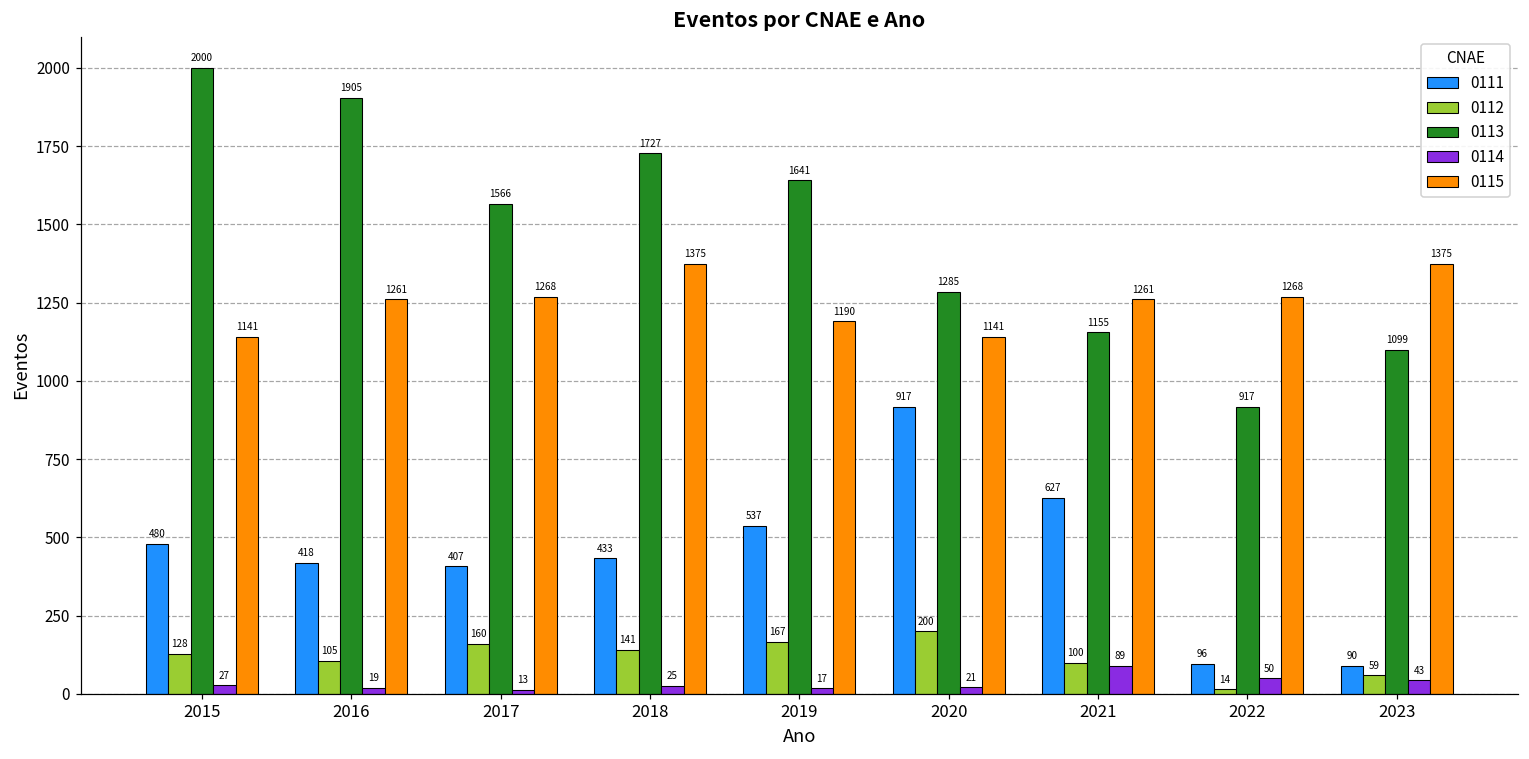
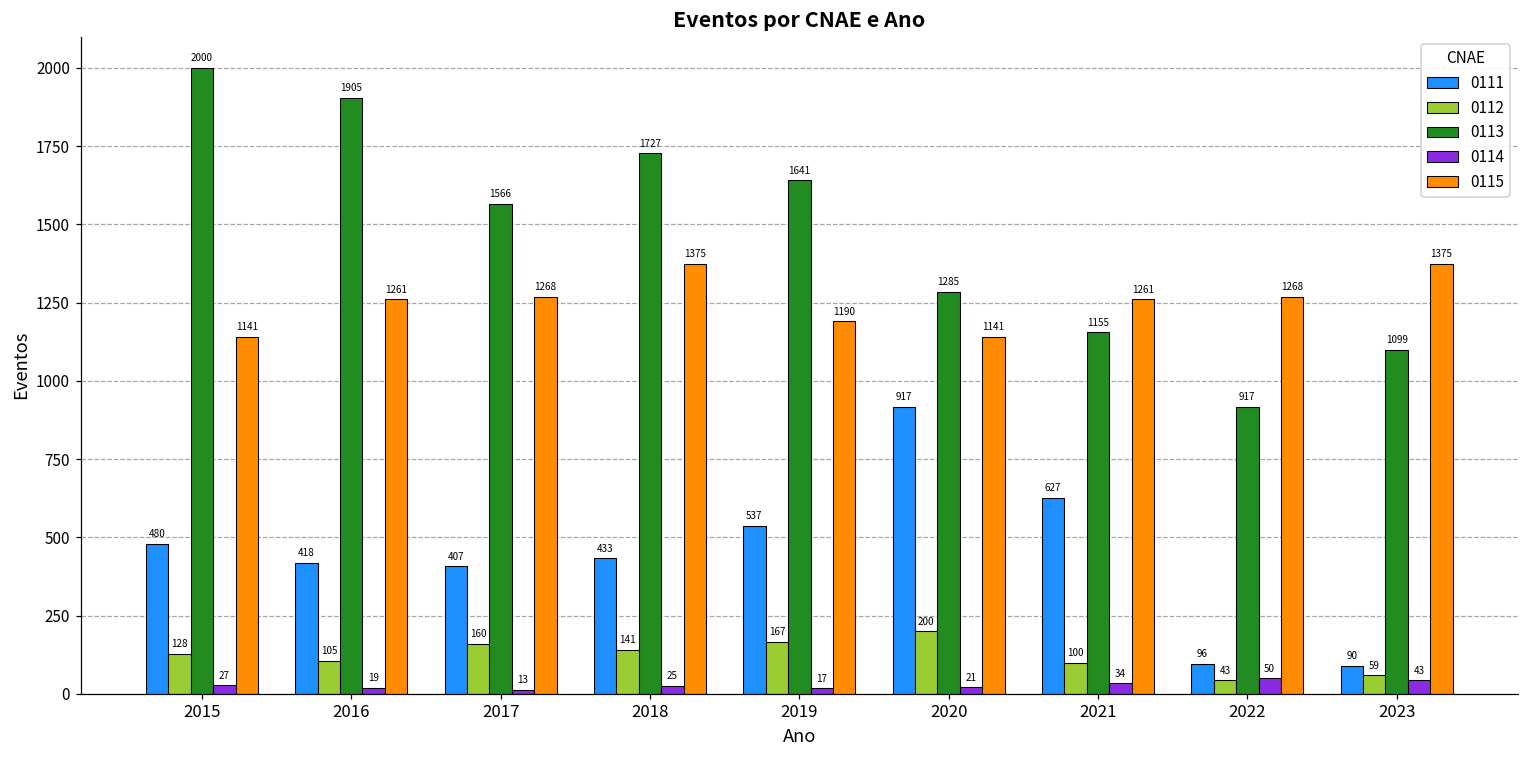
  {
    "0111": {
      "2015": 480,
      "2016": 418,
      "2017": 407,
      "2018": 433,
      "2019": 537,
      "2020": 917,
      "2021": 627,
      "2022": 96,
      "2023": 90
    },
    "0112": {
      "2015": 128,
      "2016": 105,
      "2017": 160,
      "2018": 141,
      "2019": 167,
      "2020": 200,
      "2021": 100,
-     "2022": 14,
+     "2022": 43,
      "2023": 59
    },
    "0113": {
      "2015": 2000,
      "2016": 1905,
      "2017": 1566,
      "2018": 1727,
      "2019": 1641,
      "2020": 1285,
      "2021": 1155,
      "2022": 917,
      "2023": 1099
    },
    "0114": {
      "2015": 27,
      "2016": 19,
      "2017": 13,
      "2018": 25,
      "2019": 17,
      "2020": 21,
-     "2021": 89,
+     "2021": 34,
      "2022": 50,
      "2023": 43
    },
    "0115": {
      "2015": 1141,
      "2016": 1261,
      "2017": 1268,
      "2018": 1375,
      "2019": 1190,
      "2020": 1141,
      "2021": 1261,
      "2022": 1268,
      "2023": 1375
    }
  }
